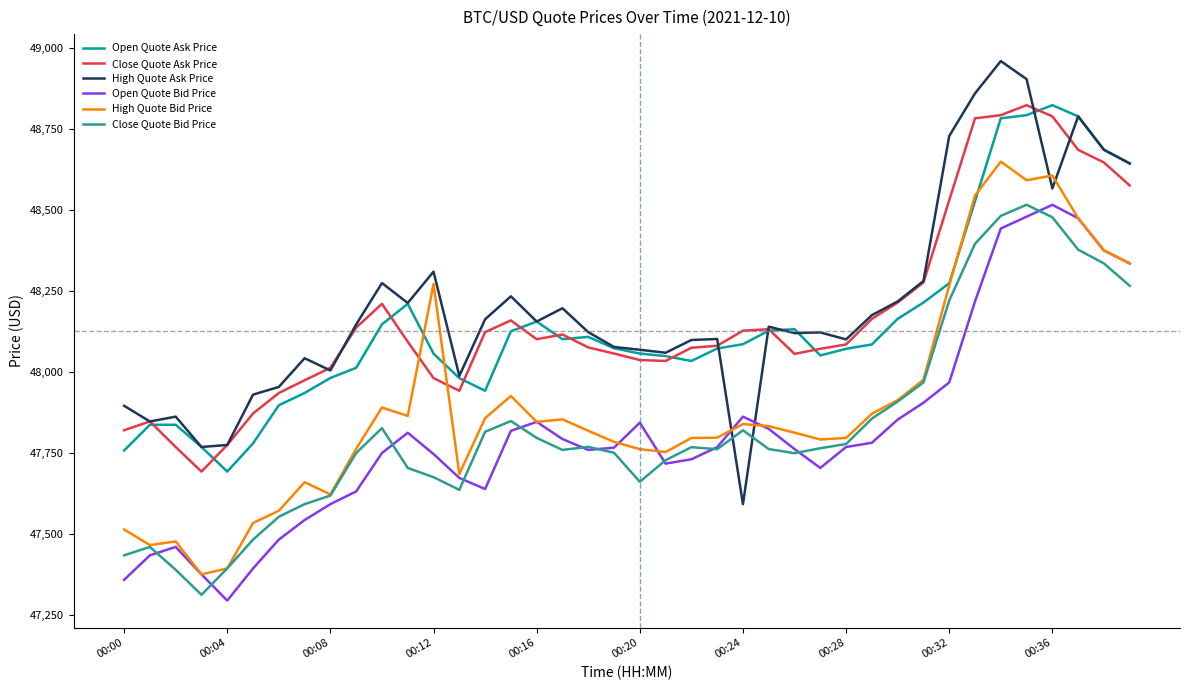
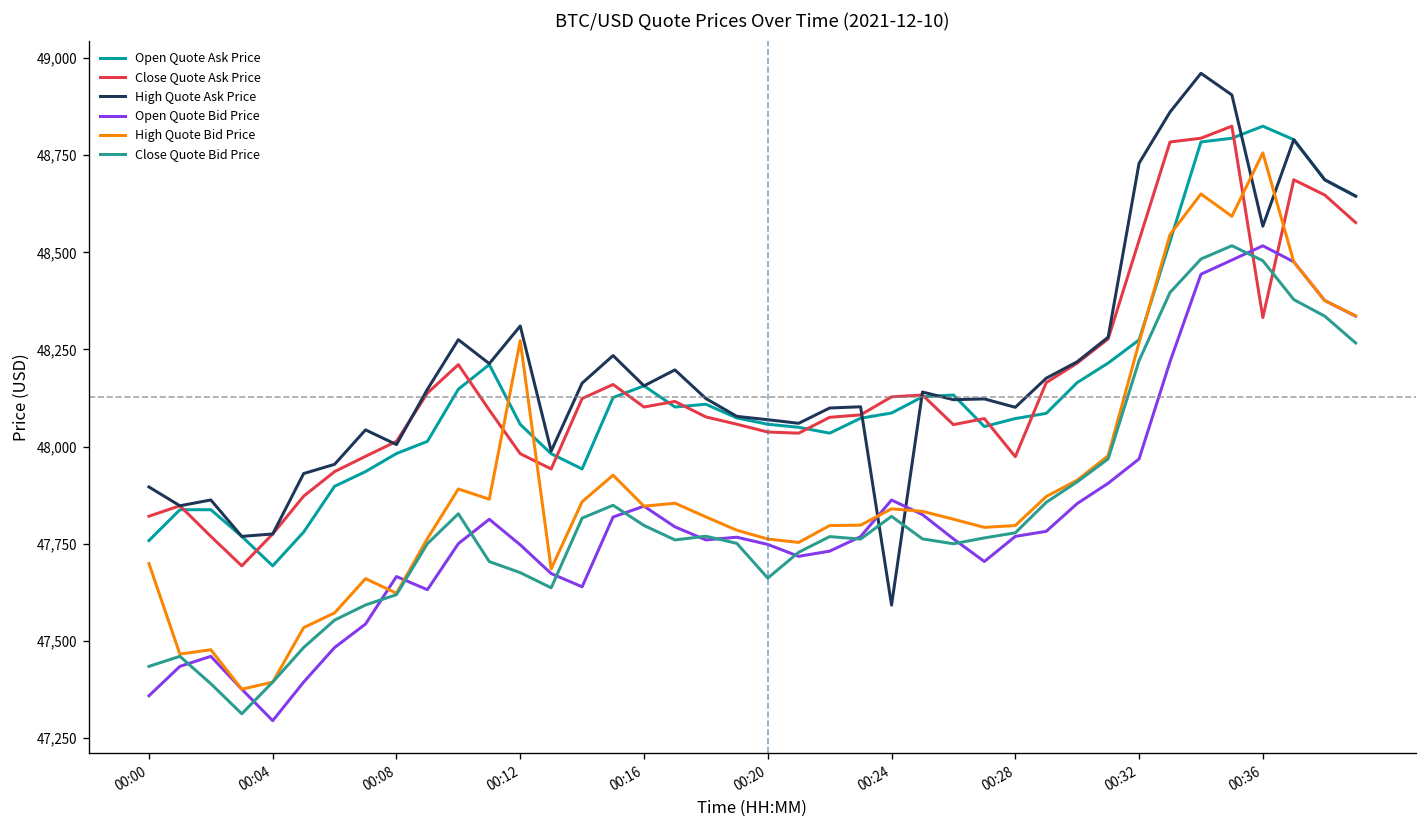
  {
    "Close Quote Ask Price": {
      "00:00": "47,820",
      "00:08": "48,010",
      "00:12": "47,980",
      "00:16": "48,100",
      "00:20": "48,040",
      "00:24": "48,130",
-     "00:28": "48,090",
+     "00:28": "47,970",
      "00:32": "48,530",
-     "00:36": "48,790"
+     "00:36": "48,330"
    },
    "High Quote Ask Price": {
      "00:00": "47,900",
      "00:08": "48,000",
      "00:12": "48,310",
      "00:20": "48,070",
      "00:24": "47,590",
      "00:28": "48,100",
      "00:32": "48,730",
      "00:36": "48,570"
    },
    "Open Quote Bid Price": {
      "00:00": "47,360",
      "00:04": "47,290",
-     "00:08": "47,590",
+     "00:08": "47,670",
      "00:12": "47,750",
-     "00:20": "47,840",
+     "00:20": "47,750",
      "00:24": "47,860",
      "00:28": "47,770",
      "00:32": "47,970",
      "00:36": "48,520"
    },
    "High Quote Bid Price": {
-     "00:00": "47,510",
+     "00:00": "47,700",
      "00:12": "48,270",
      "00:20": "47,760",
      "00:24": "47,840",
      "00:28": "47,800",
-     "00:36": "48,610"
+     "00:36": "48,760"
    }
  }
